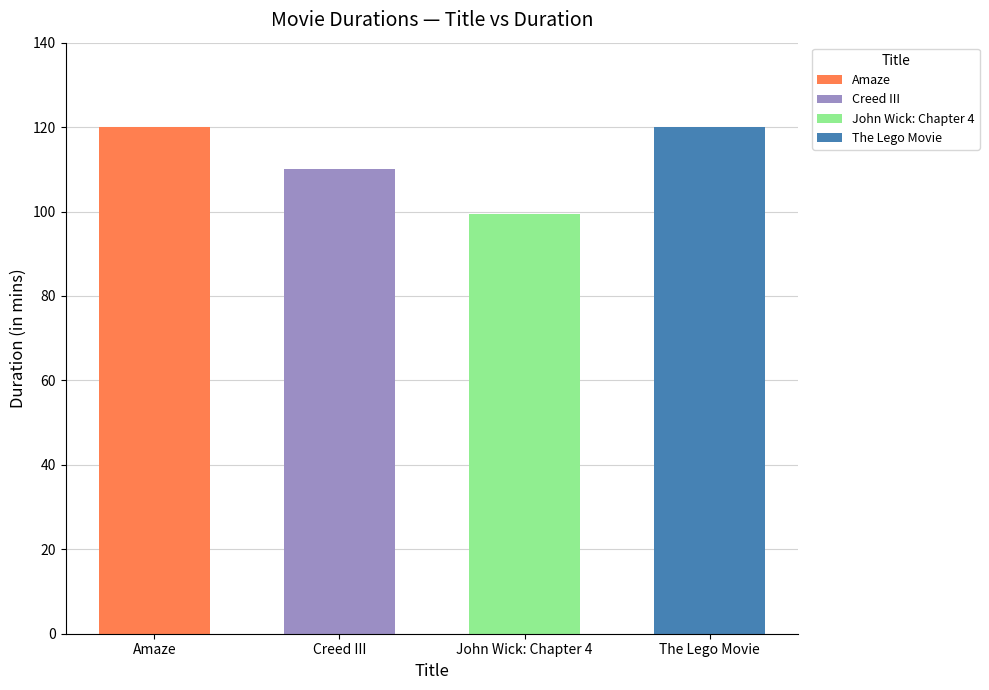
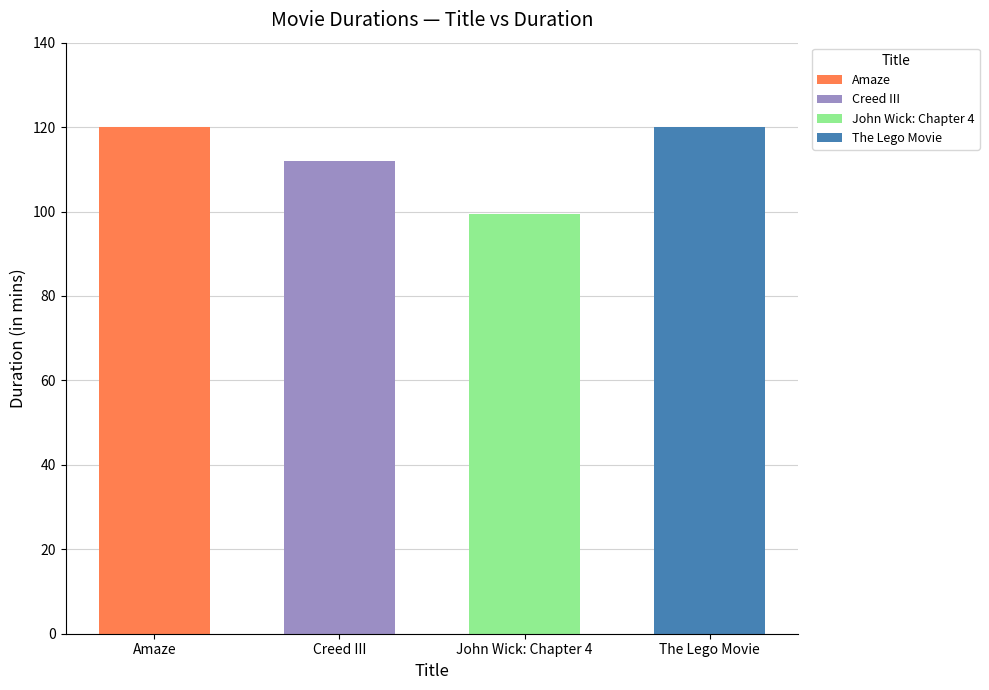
  {
    "Amaze": 120,
-   "Creed III": 110,
+   "Creed III": 112,
    "John Wick: Chapter 4": 99,
    "The Lego Movie": 120
  }
